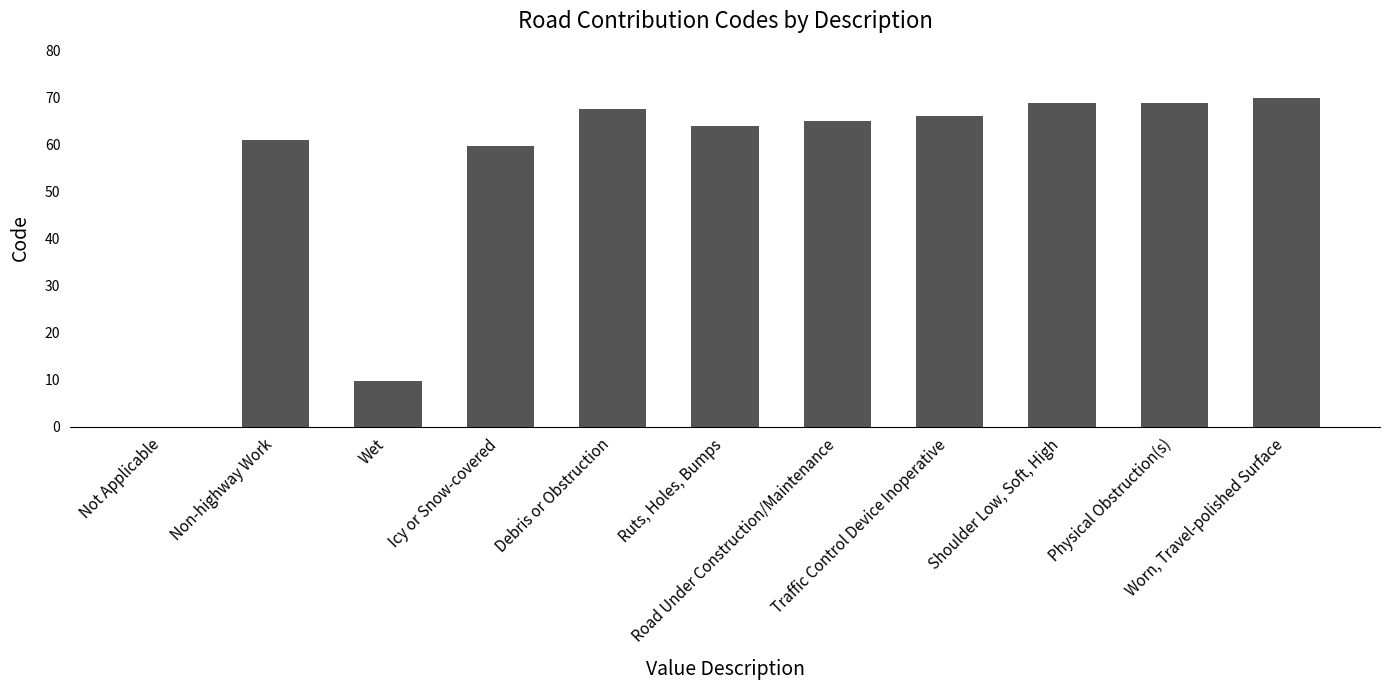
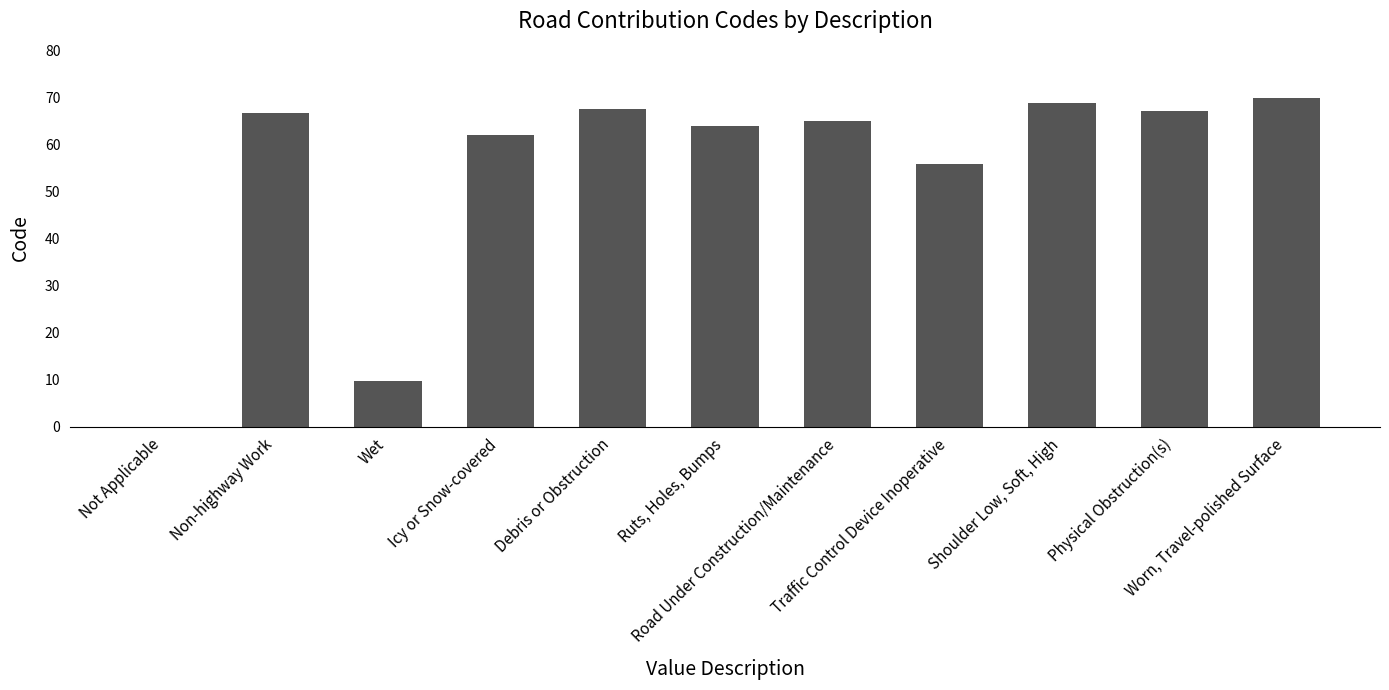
  {
    "Not Applicable": 0,
-   "Non-highway Work": 61,
+   "Non-highway Work": 67,
    "Wet": 10,
-   "Icy or Snow-covered": 60,
+   "Icy or Snow-covered": 62,
    "Debris or Obstruction": 68,
    "Ruts, Holes, Bumps": 64,
    "Road Under Construction/Maintenance": 65,
-   "Traffic Control Device Inoperative": 66,
+   "Traffic Control Device Inoperative": 56,
    "Shoulder Low, Soft, High": 69,
-   "Physical Obstruction(s)": 69,
+   "Physical Obstruction(s)": 67,
    "Worn, Travel-polished Surface": 70
  }
